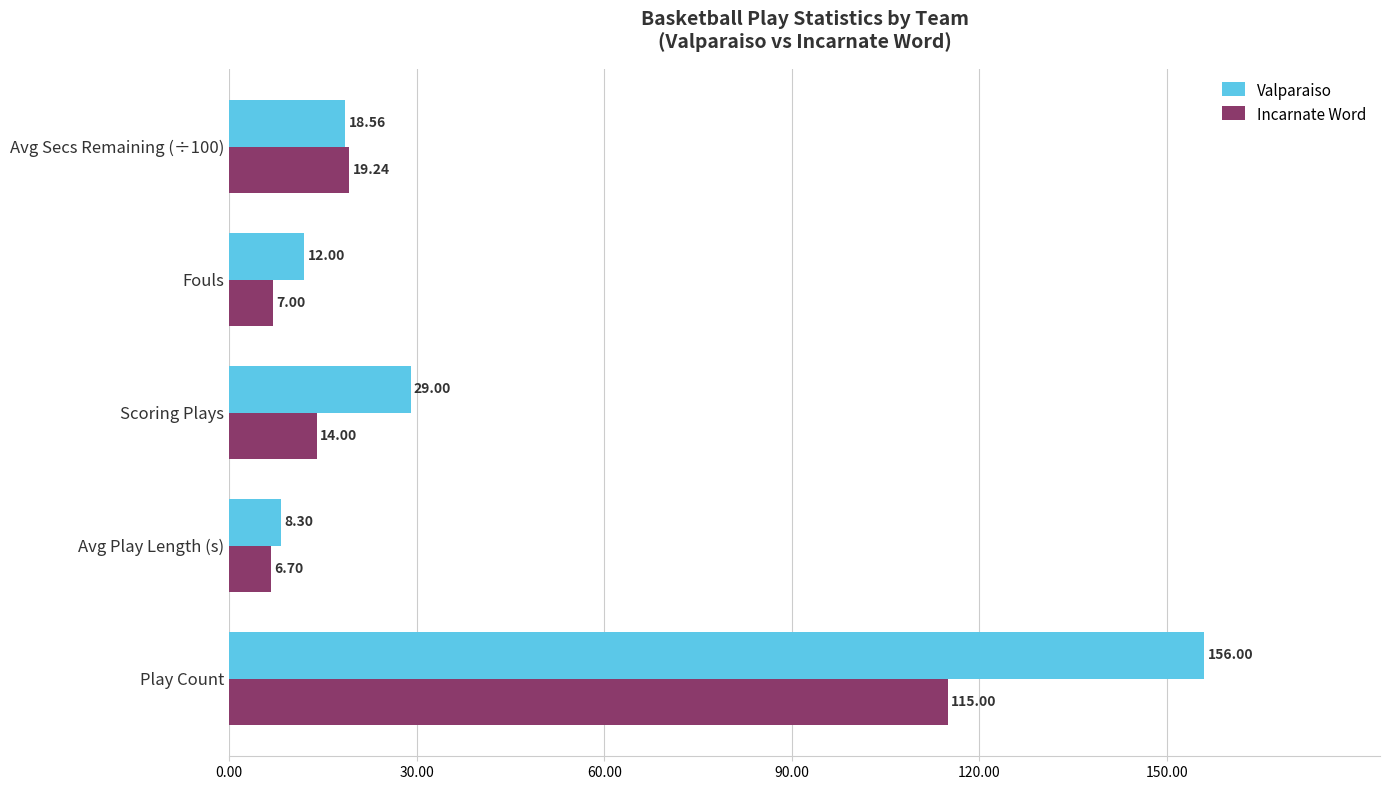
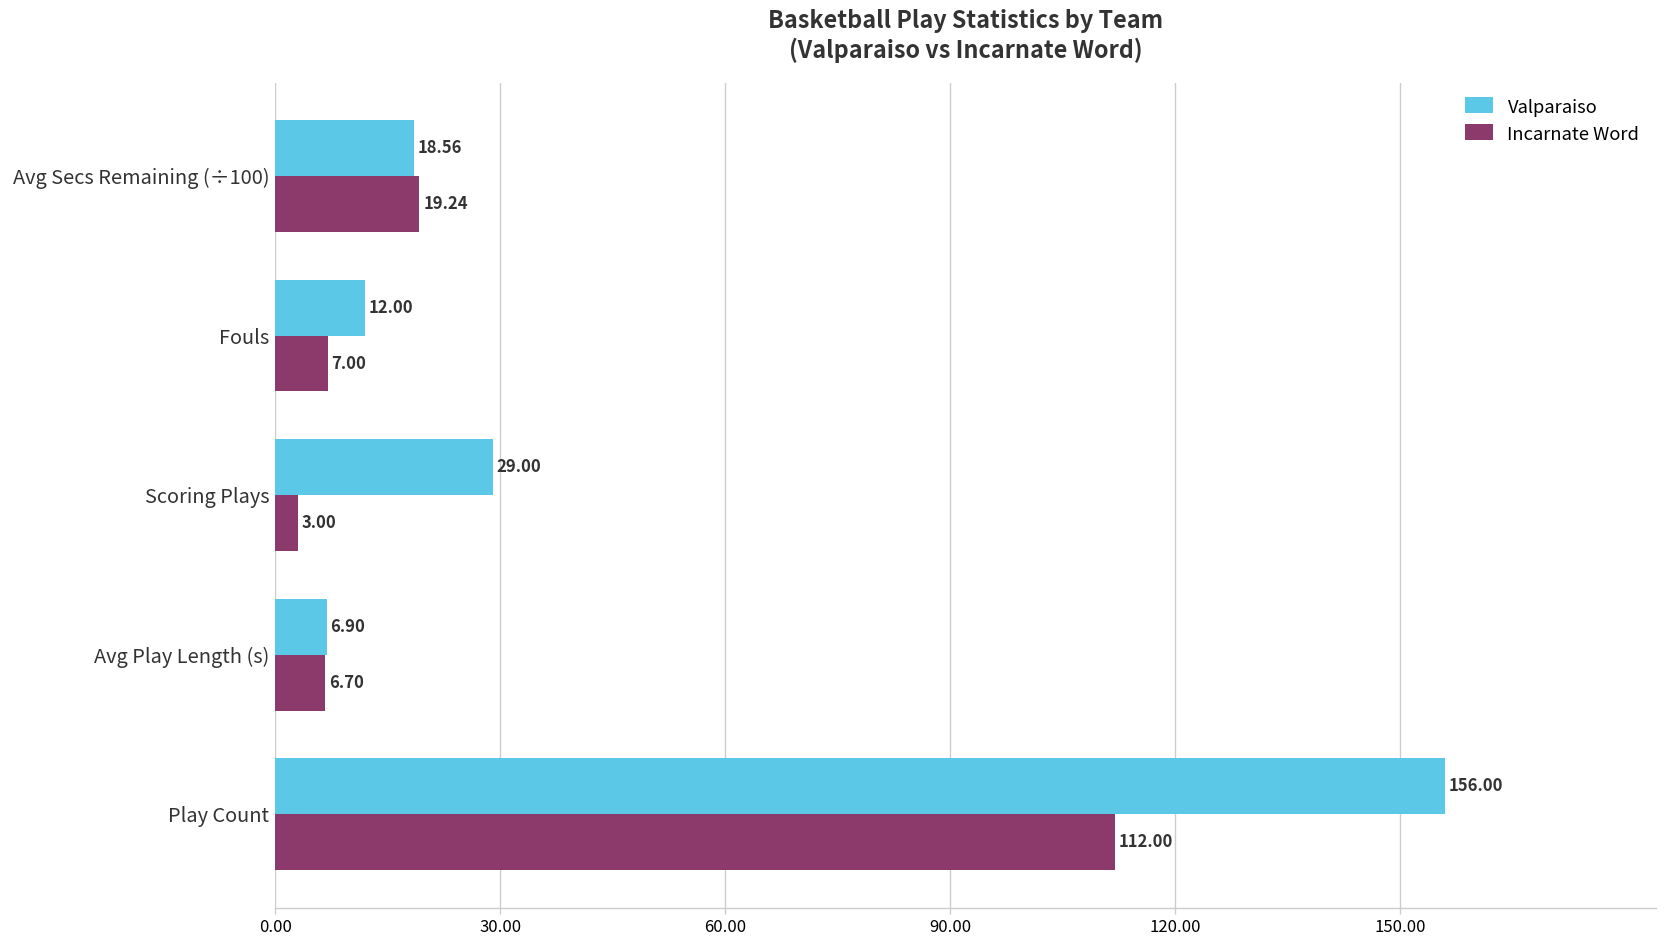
  {
    "Valparaiso": {
      "Avg Secs Remaining (÷100)": 18.56,
      "Fouls": 12.00,
      "Scoring Plays": 29.00,
-     "Avg Play Length (s)": 8.30,
+     "Avg Play Length (s)": 6.90,
      "Play Count": 156.00
    },
    "Incarnate Word": {
      "Avg Secs Remaining (÷100)": 19.24,
      "Fouls": 7.00,
-     "Scoring Plays": 14.00,
+     "Scoring Plays": 3.00,
      "Avg Play Length (s)": 6.70,
-     "Play Count": 115.00
+     "Play Count": 112.00
    }
  }
